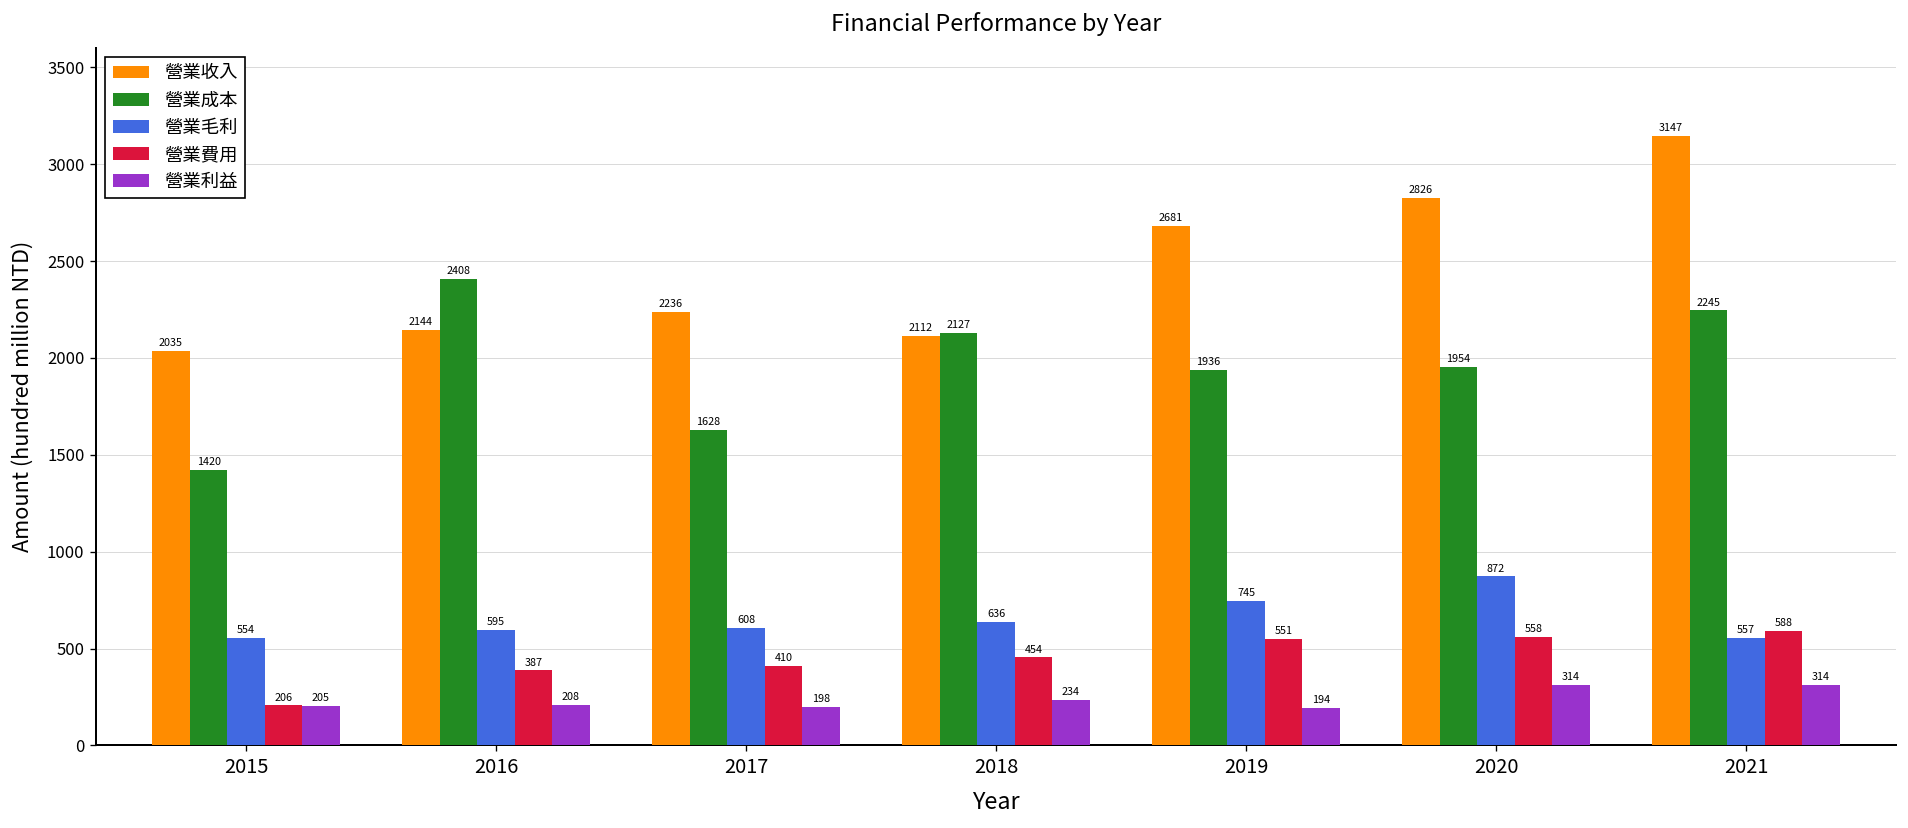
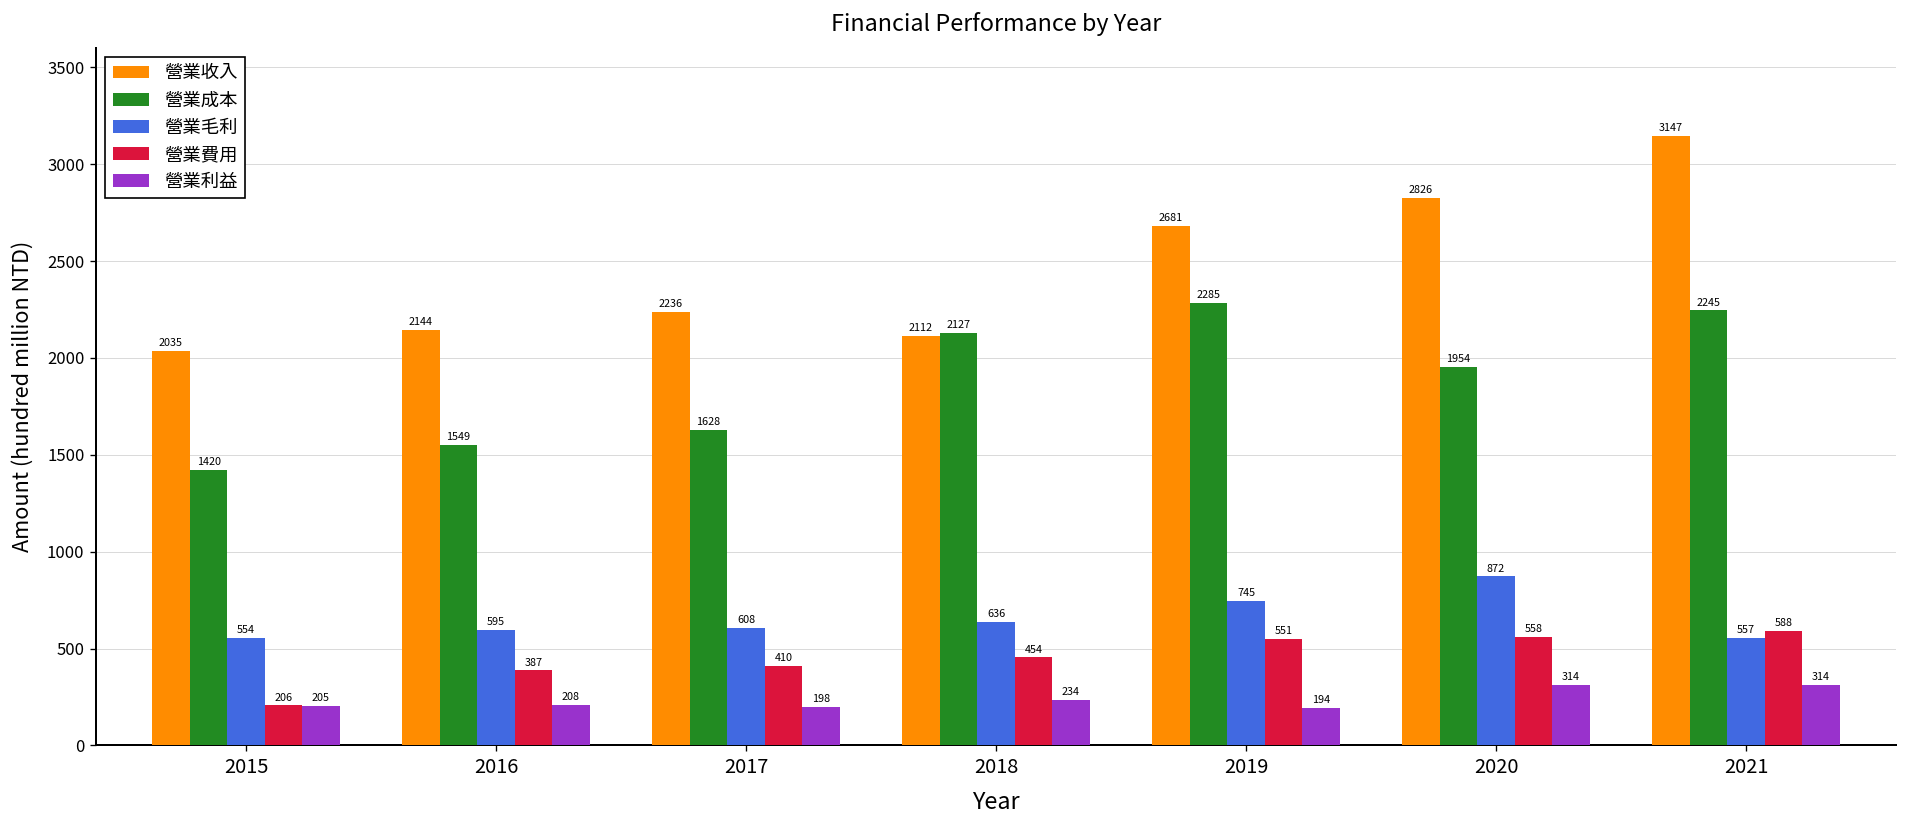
  {
    "營業收入": {
      "2015": 2035,
      "2016": 2144,
      "2017": 2236,
      "2018": 2112,
      "2019": 2681,
      "2020": 2826,
      "2021": 3147
    },
    "營業成本": {
      "2015": 1420,
-     "2016": 2408,
+     "2016": 1549,
      "2017": 1628,
      "2018": 2127,
-     "2019": 1936,
+     "2019": 2285,
      "2020": 1954,
      "2021": 2245
    },
    "營業毛利": {
      "2015": 554,
      "2016": 595,
      "2017": 608,
      "2018": 636,
      "2019": 745,
      "2020": 872,
      "2021": 557
    },
    "營業費用": {
      "2015": 206,
      "2016": 387,
      "2017": 410,
      "2018": 454,
      "2019": 551,
      "2020": 558,
      "2021": 588
    },
    "營業利益": {
      "2015": 205,
      "2016": 208,
      "2017": 198,
      "2018": 234,
      "2019": 194,
      "2020": 314,
      "2021": 314
    }
  }
